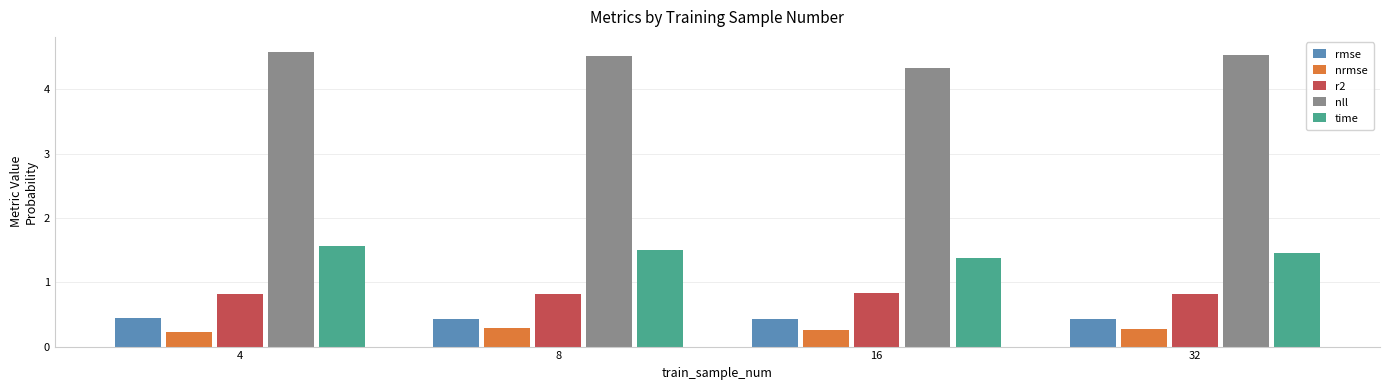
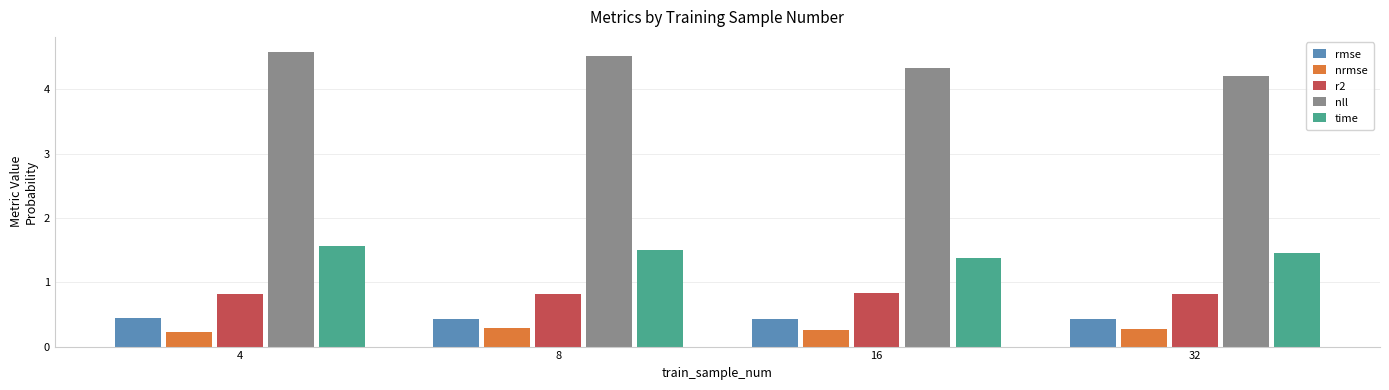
  {
    "nll": {
      "4": 4.6,
      "8": 4.5,
      "16": 4.3,
-     "32": 4.5
+     "32": 4.2
    }
  }
